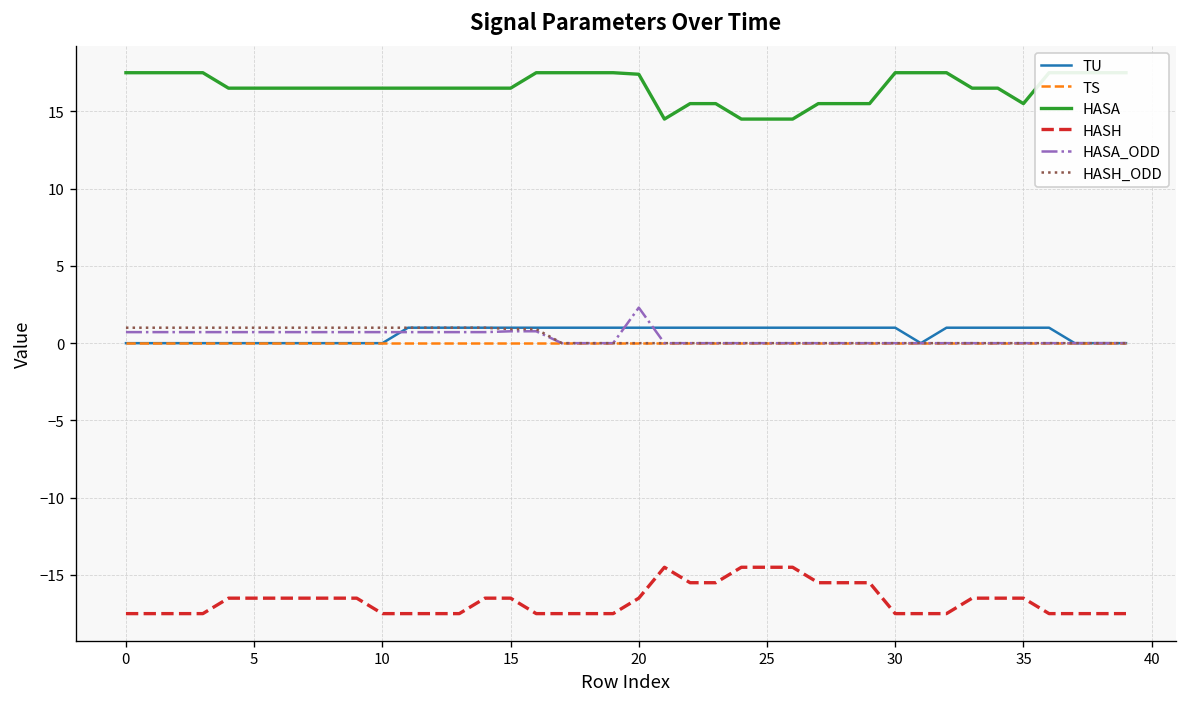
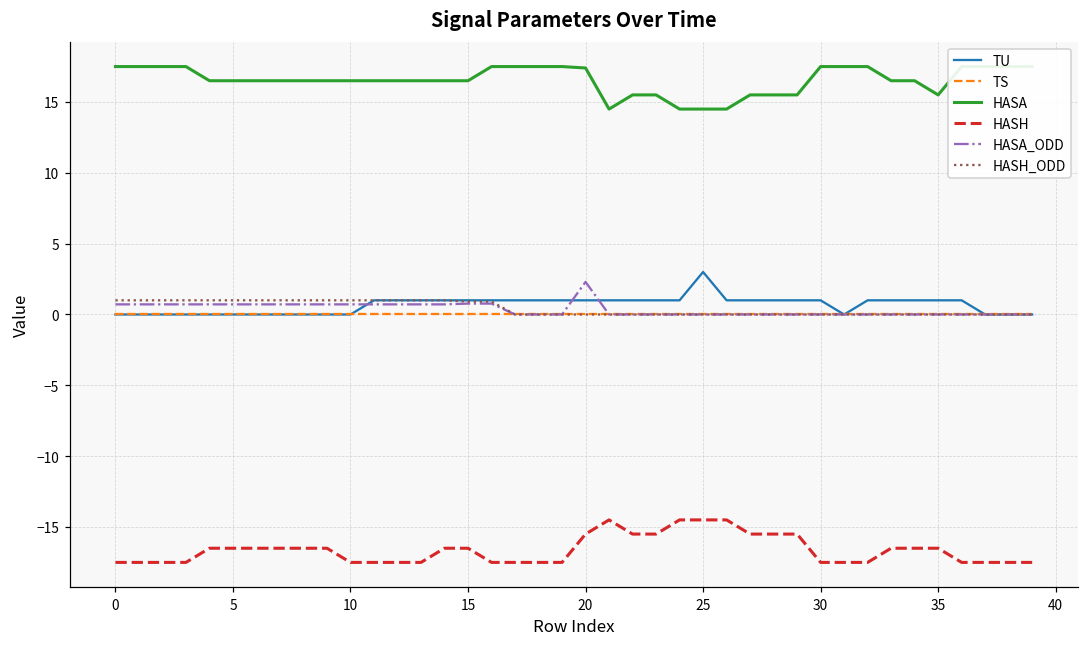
  {
    "TU": {
      "20": 1,
-     "25": 1,
+     "25": 3,
      "30": 1,
      "35": 1
    },
    "TS": {
      "15": 0.0
    },
    "HASA": {
      "0": 17.5,
      "5": 16.5,
      "10": 16.5,
      "15": 16.5,
      "20": 17.4,
      "25": 14.5,
      "30": 17.5,
      "35": 15.5
    },
    "HASH": {
      "0": -17.5,
      "5": -16.5,
      "10": -17.5,
      "15": -16.5,
-     "20": -16.5,
+     "20": -15.5,
      "25": -14.5,
      "30": -17.5,
      "35": -16.5
    },
    "HASA_ODD": {
      "0": 0.7,
      "5": 0.7,
      "10": 0.7,
      "20": 2.3
    },
    "HASH_ODD": {
      "0": 1.0,
      "5": 1.0,
      "10": 1.0
    }
  }
